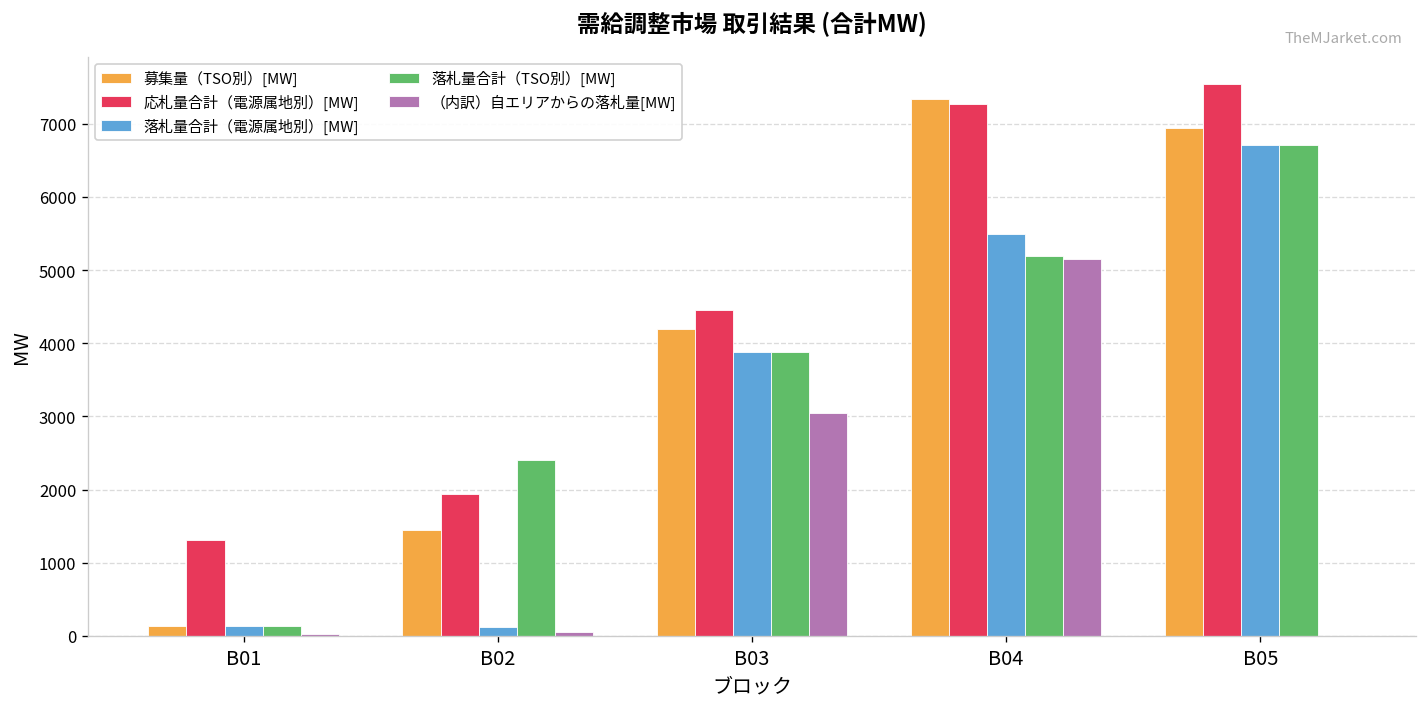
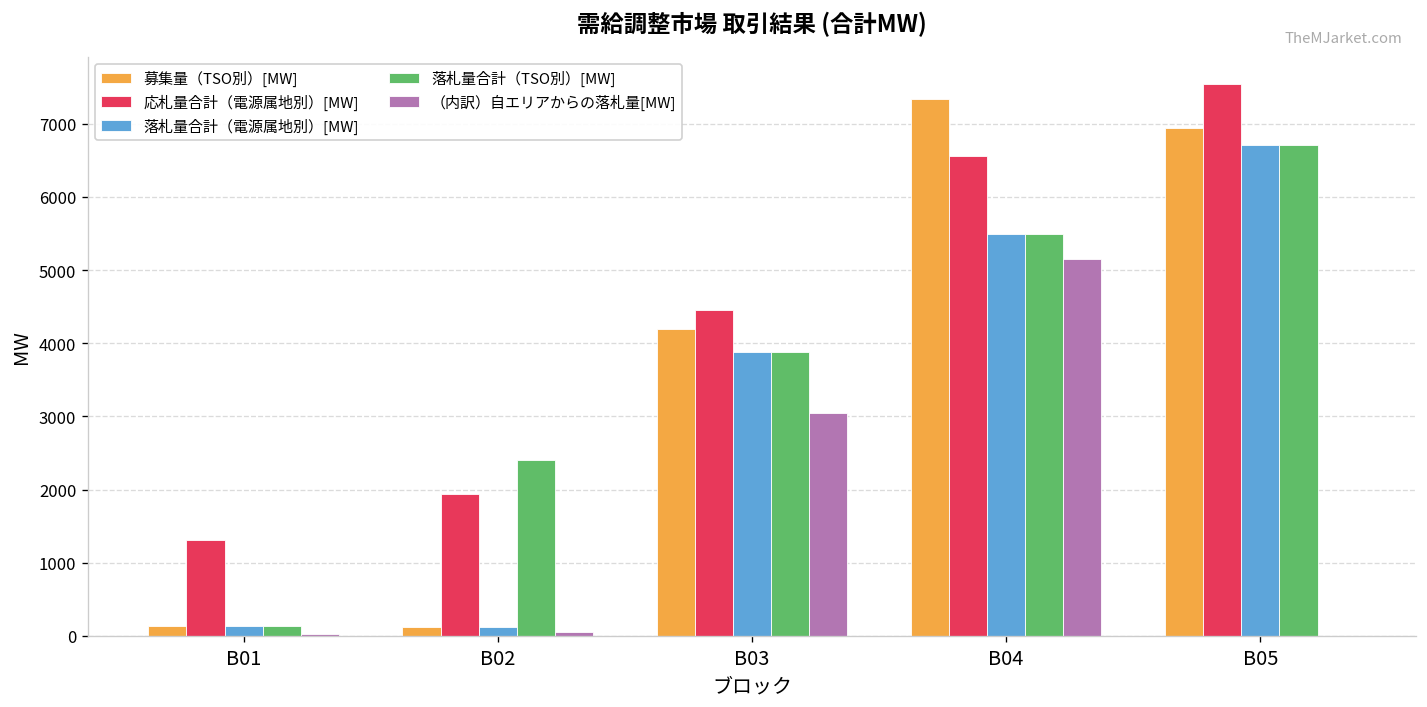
  {
    "募集量（TSO別）[MW]": {
      "B01": 100,
-     "B02": 1400,
+     "B02": 100,
      "B03": 4200,
      "B04": 7300,
      "B05": 6900
    },
    "応札量合計（電源属地別）[MW]": {
      "B01": 1300,
      "B02": 1900,
      "B03": 4500,
-     "B04": 7300,
+     "B04": 6600,
      "B05": 7500
    },
    "落札量合計（電源属地別）[MW]": {
      "B01": 100,
      "B02": 100,
      "B03": 3900,
      "B04": 5500,
      "B05": 6700
    },
    "落札量合計（TSO別）[MW]": {
      "B01": 100,
      "B02": 2400,
      "B03": 3900,
-     "B04": 5200,
+     "B04": 5500,
      "B05": 6700
    },
    "（内訳）自エリアからの落札量[MW]": {
      "B02": 100,
      "B03": 3000,
      "B04": 5200,
      "B05": 0
    }
  }
